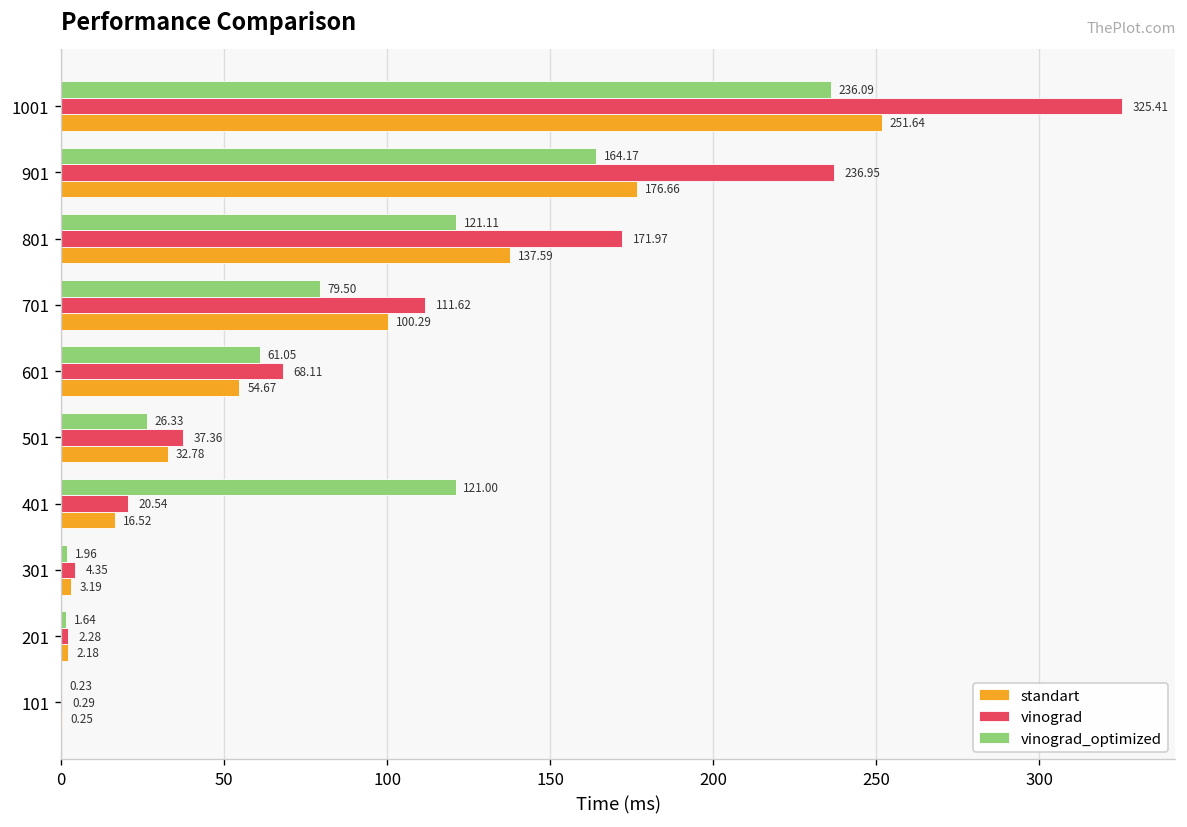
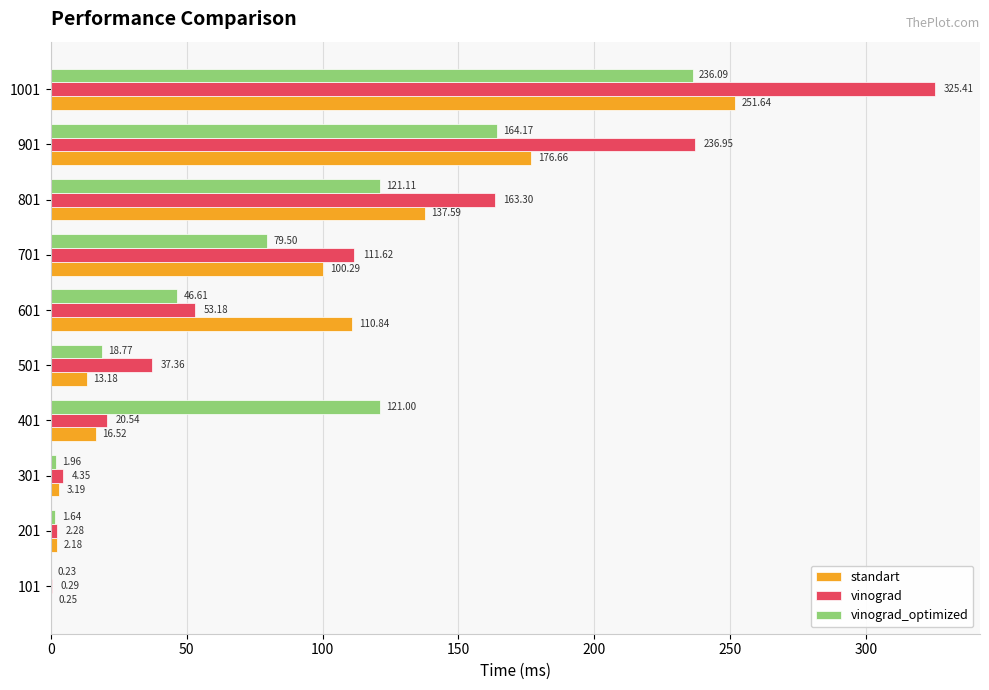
  {
    "standart": {
      "1001": 251.64,
      "901": 176.66,
      "801": 137.59,
      "701": 100.29,
-     "601": 54.67,
-     "501": 32.78,
+     "601": 110.84,
+     "501": 13.18,
      "401": 16.52,
      "301": 3.19,
      "201": 2.18,
      "101": 0.25
    },
    "vinograd": {
      "1001": 325.41,
      "901": 236.95,
-     "801": 171.97,
+     "801": 163.30,
      "701": 111.62,
-     "601": 68.11,
+     "601": 53.18,
      "501": 37.36,
      "401": 20.54,
      "301": 4.35,
      "201": 2.28,
      "101": 0.29
    },
    "vinograd_optimized": {
      "1001": 236.09,
      "901": 164.17,
      "801": 121.11,
      "701": 79.50,
-     "601": 61.05,
-     "501": 26.33,
+     "601": 46.61,
+     "501": 18.77,
      "401": 121.00,
      "301": 1.96,
      "201": 1.64,
      "101": 0.23
    }
  }
